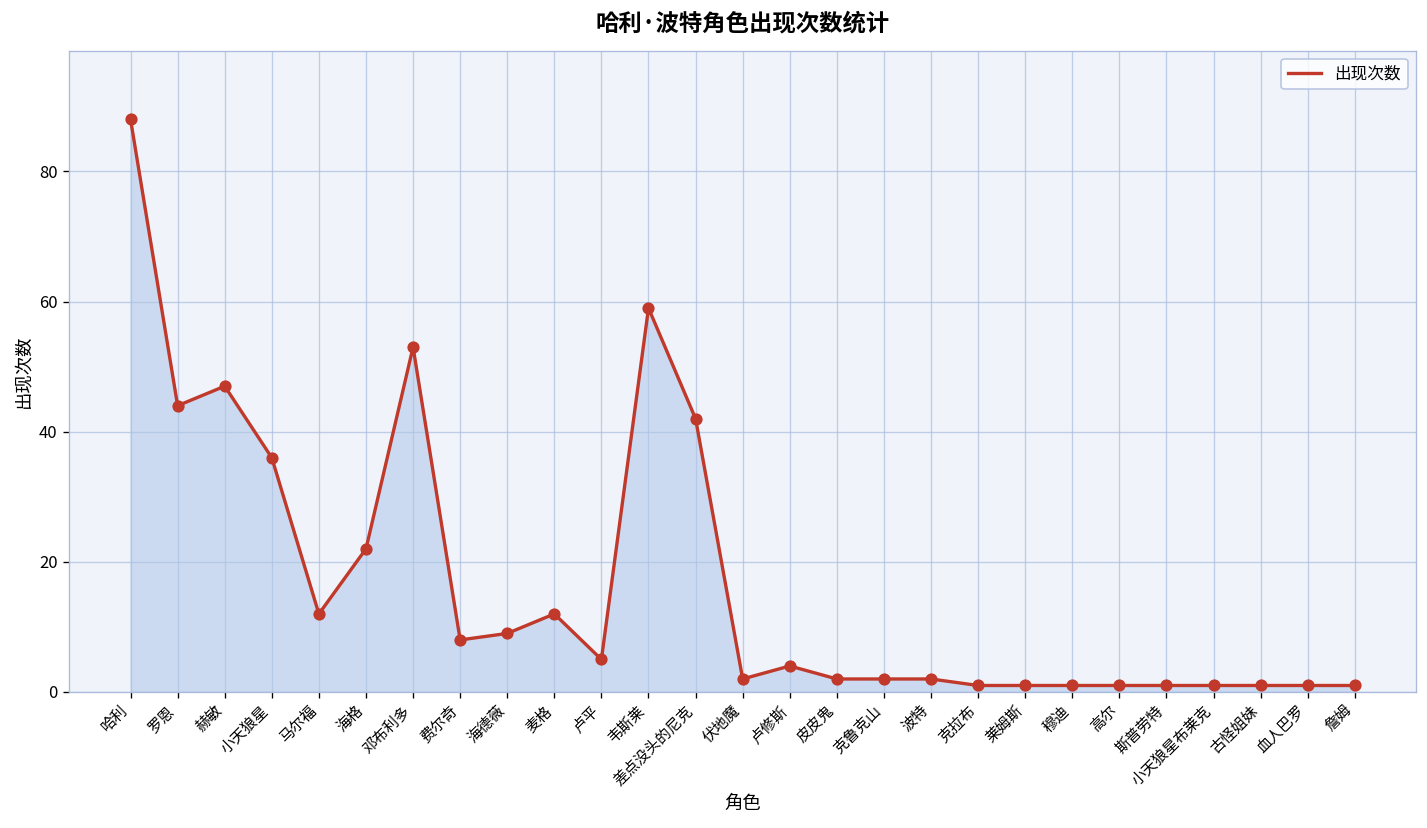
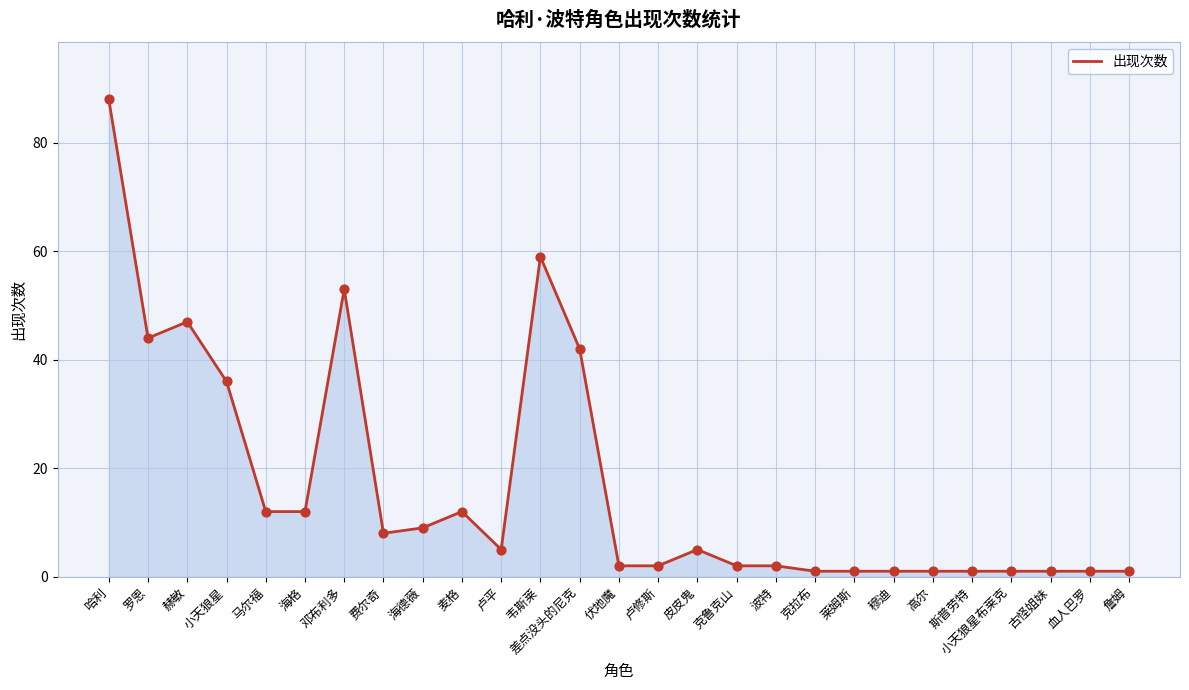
  {
    "哈利": 88,
    "罗恩": 44,
    "赫敏": 47,
    "小天狼星": 36,
    "马尔福": 12,
-   "海格": 22,
+   "海格": 12,
    "邓布利多": 53,
    "费尔奇": 8,
    "海德薇": 9,
    "麦格": 12,
    "卢平": 5,
    "韦斯莱": 59,
    "差点没头的尼克": 42,
    "伏地魔": 2,
-   "卢修斯": 4,
-   "皮皮鬼": 2,
+   "卢修斯": 2,
+   "皮皮鬼": 5,
    "克鲁克山": 2,
    "波特": 2,
    "克拉布": 1,
    "莱姆斯": 1,
    "穆迪": 1,
    "高尔": 1,
    "斯普劳特": 1,
    "小天狼星布莱克": 1,
    "古怪姐妹": 1,
    "血人巴罗": 1,
    "詹姆": 1
  }
